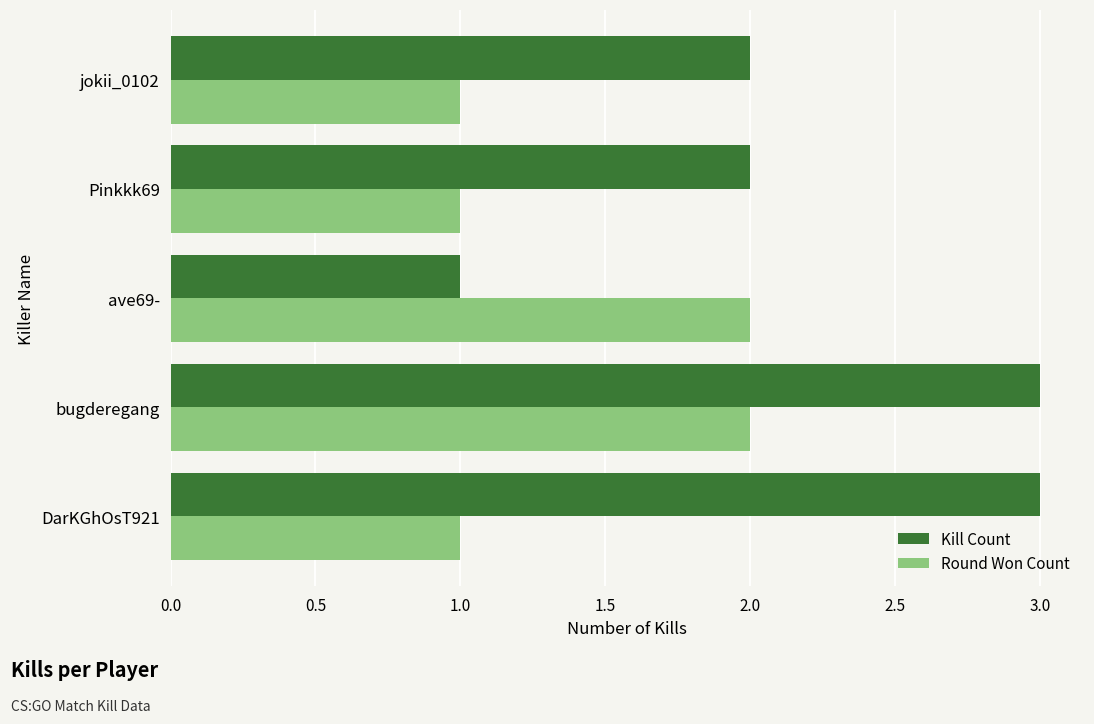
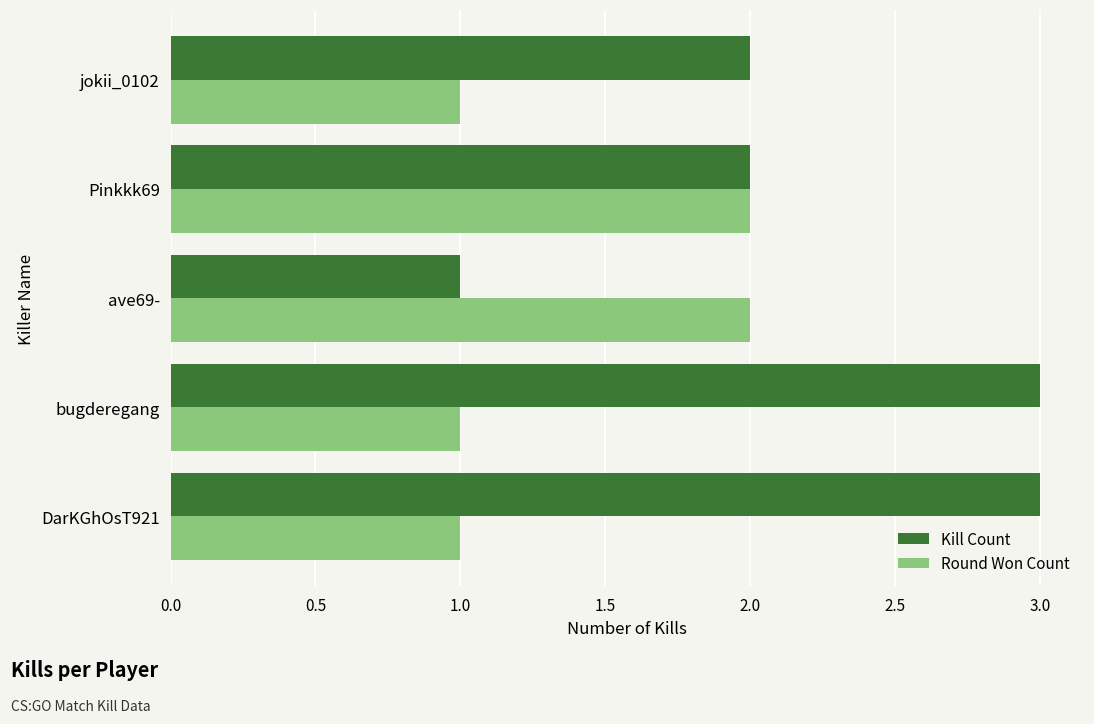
  {
    "Kill Count": {
      "jokii_0102": 2,
      "Pinkkk69": 2,
      "ave69-": 1,
      "bugderegang": 3,
      "DarKGhOsT921": 3
    },
    "Round Won Count": {
      "jokii_0102": 1,
-     "Pinkkk69": 1,
+     "Pinkkk69": 2,
      "ave69-": 2,
-     "bugderegang": 2,
+     "bugderegang": 1,
      "DarKGhOsT921": 1
    }
  }
